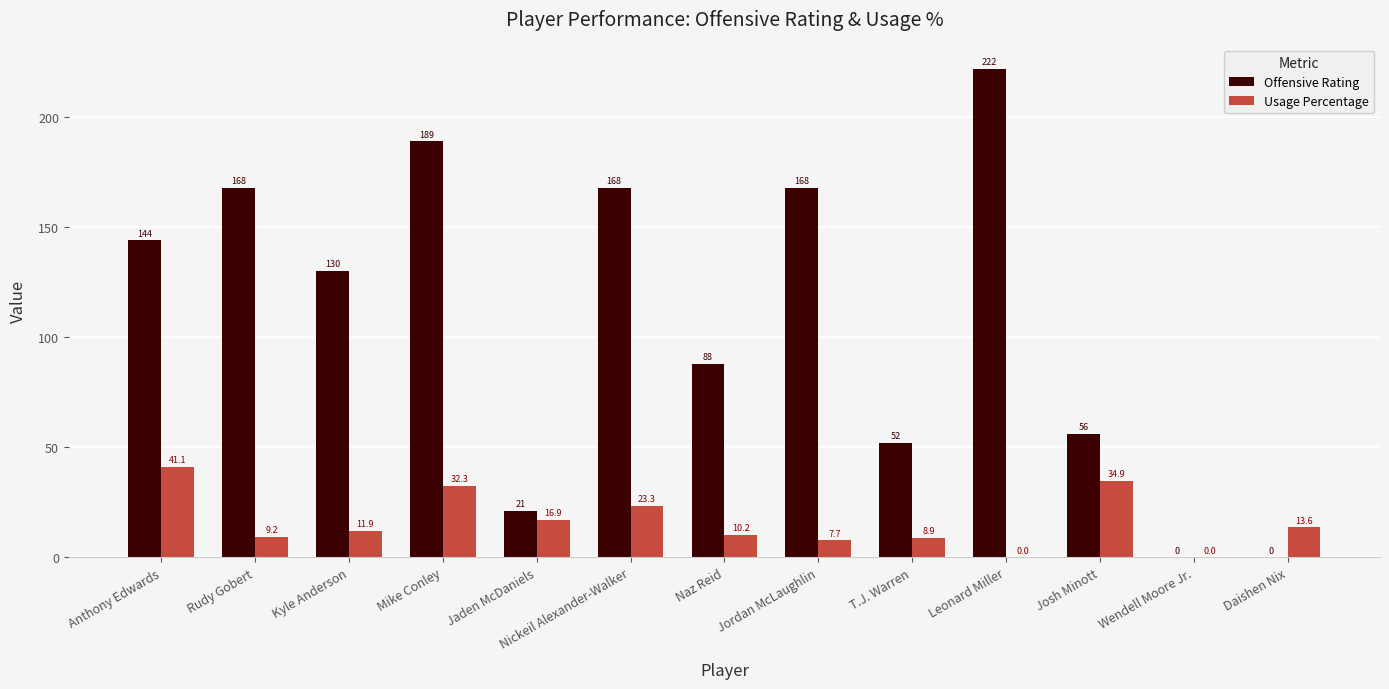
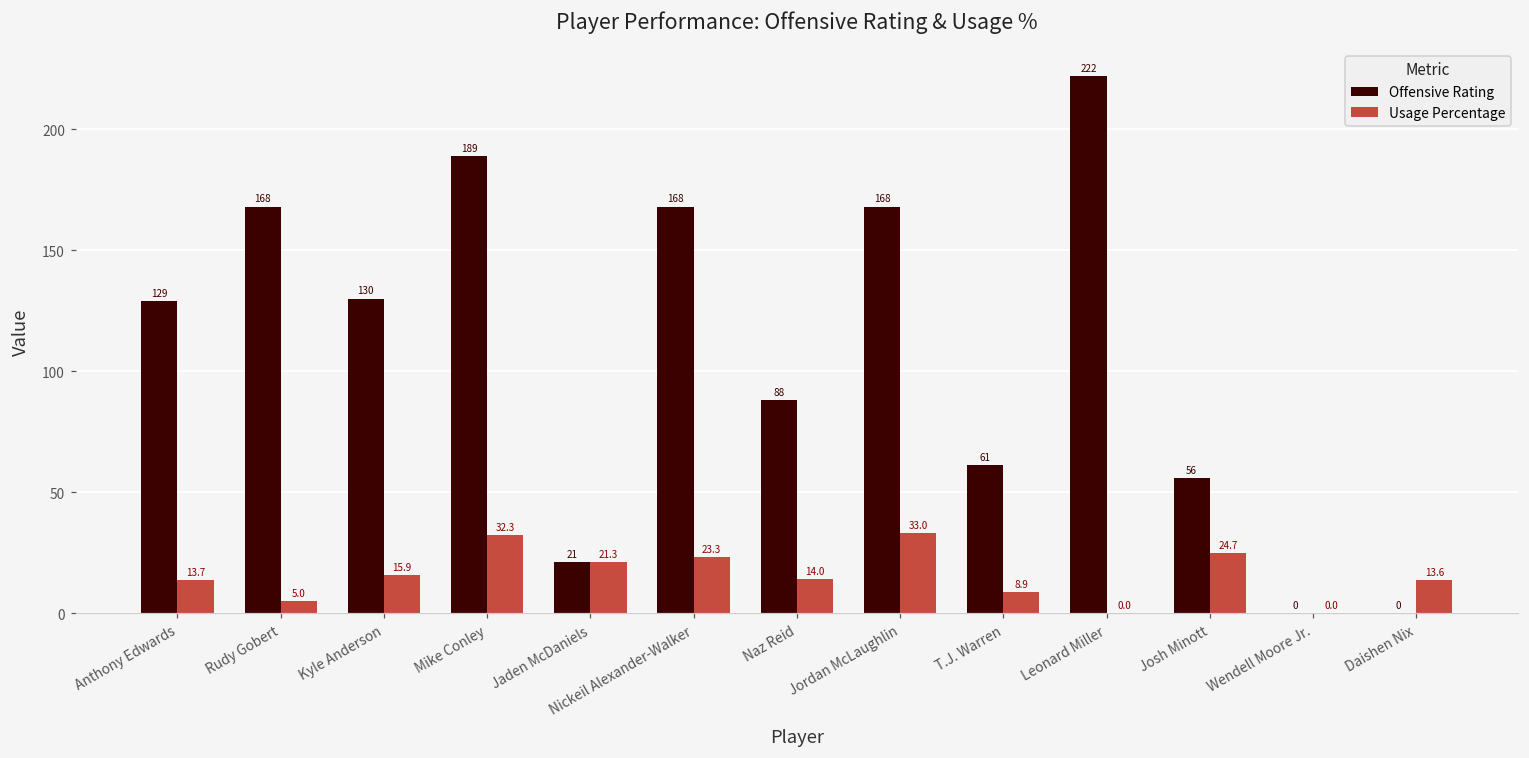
  {
    "Offensive Rating": {
-     "Anthony Edwards": 144,
+     "Anthony Edwards": 129,
      "Rudy Gobert": 168,
      "Kyle Anderson": 130,
      "Mike Conley": 189,
      "Jaden McDaniels": 21,
      "Nickeil Alexander-Walker": 168,
      "Naz Reid": 88,
      "Jordan McLaughlin": 168,
-     "T.J. Warren": 52,
+     "T.J. Warren": 61,
      "Leonard Miller": 222,
      "Josh Minott": 56,
      "Wendell Moore Jr.": 0,
      "Daishen Nix": 0
    },
    "Usage Percentage": {
-     "Anthony Edwards": 41.1,
-     "Rudy Gobert": 9.2,
-     "Kyle Anderson": 11.9,
+     "Anthony Edwards": 13.7,
+     "Rudy Gobert": 5.0,
+     "Kyle Anderson": 15.9,
      "Mike Conley": 32.3,
-     "Jaden McDaniels": 16.9,
+     "Jaden McDaniels": 21.3,
      "Nickeil Alexander-Walker": 23.3,
-     "Naz Reid": 10.2,
-     "Jordan McLaughlin": 7.7,
+     "Naz Reid": 14.0,
+     "Jordan McLaughlin": 33.0,
      "T.J. Warren": 8.9,
      "Leonard Miller": 0.0,
-     "Josh Minott": 34.9,
+     "Josh Minott": 24.7,
      "Wendell Moore Jr.": 0.0,
      "Daishen Nix": 13.6
    }
  }
